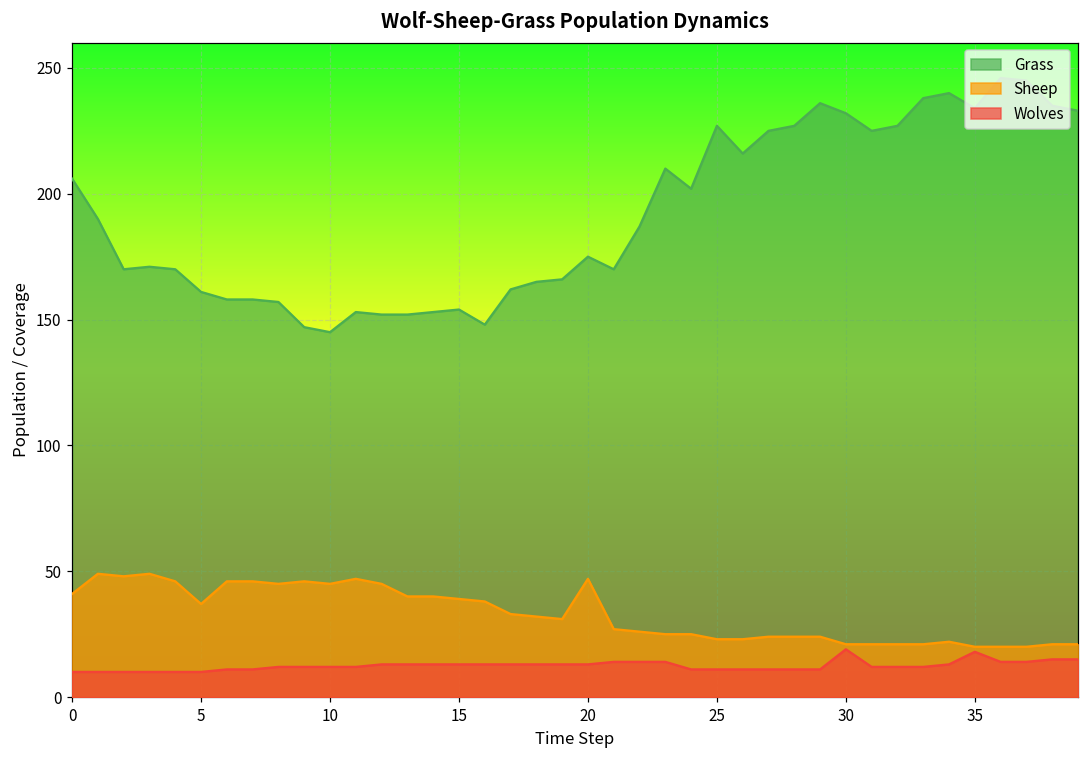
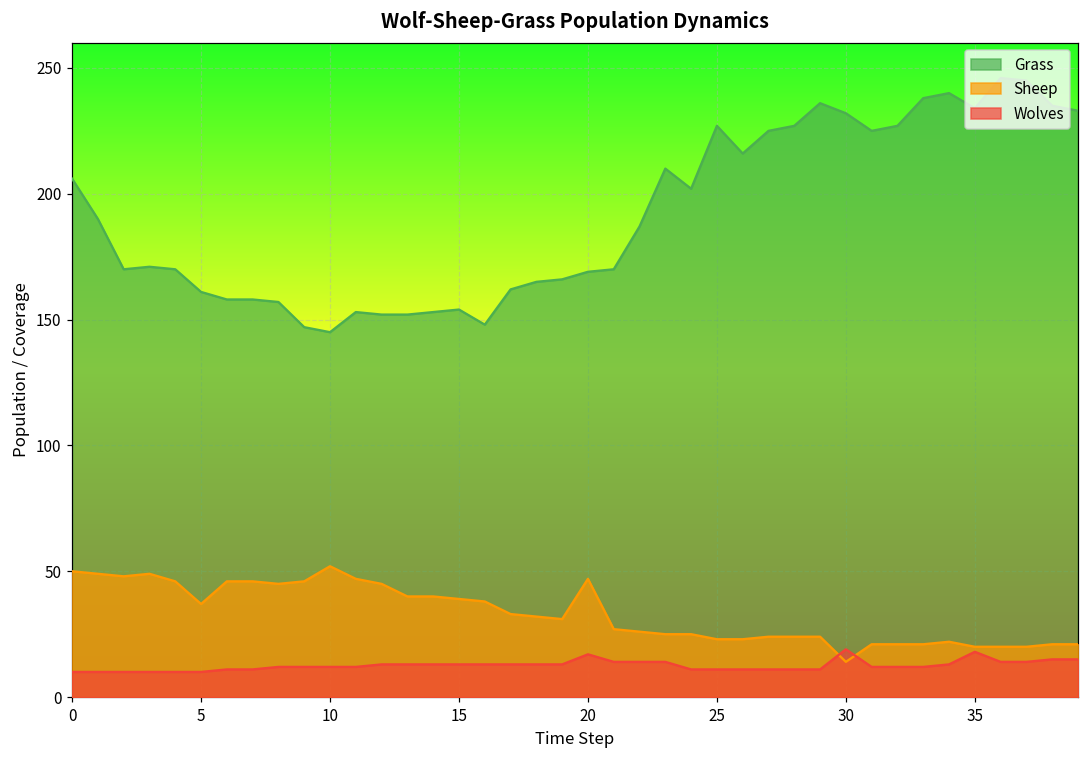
  {
    "Grass": {
      "0": 206,
      "5": 161,
      "10": 145,
      "15": 154,
-     "20": 175,
+     "20": 169,
      "25": 227,
      "30": 232
    },
    "Sheep": {
-     "0": 41,
+     "0": 50,
      "5": 37,
-     "10": 45,
+     "10": 52,
      "15": 39,
      "20": 47,
      "25": 23,
-     "30": 21,
+     "30": 14,
      "35": 20
    },
    "Wolves": {
      "0": 10,
      "5": 10,
      "10": 12,
      "15": 13,
-     "20": 13,
+     "20": 17,
      "25": 11,
      "30": 19,
      "35": 18
    }
  }
